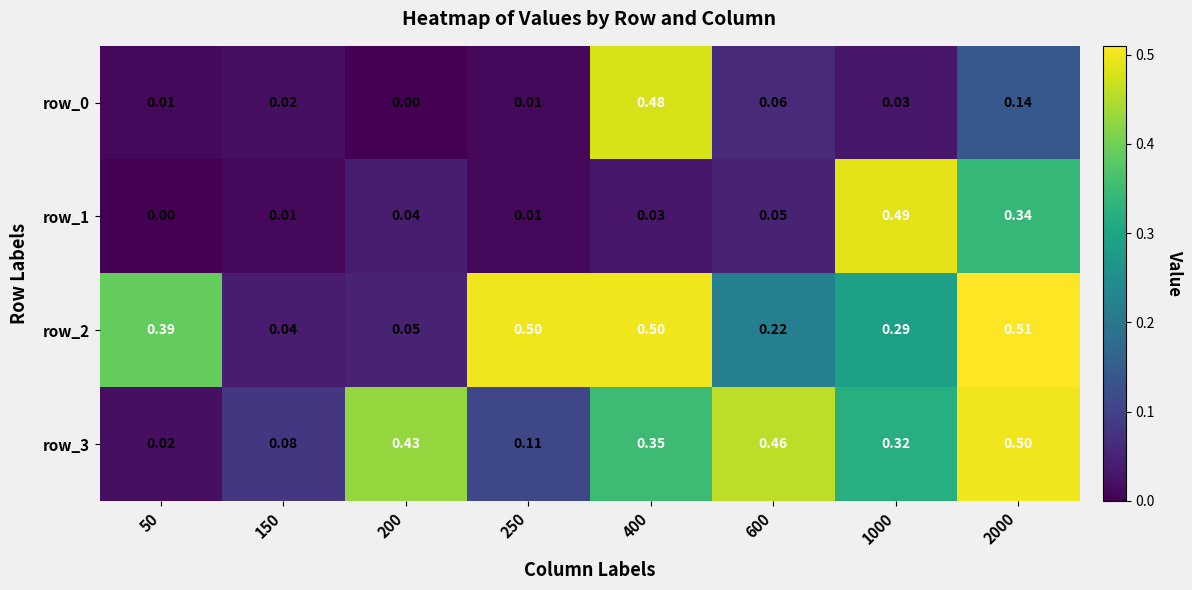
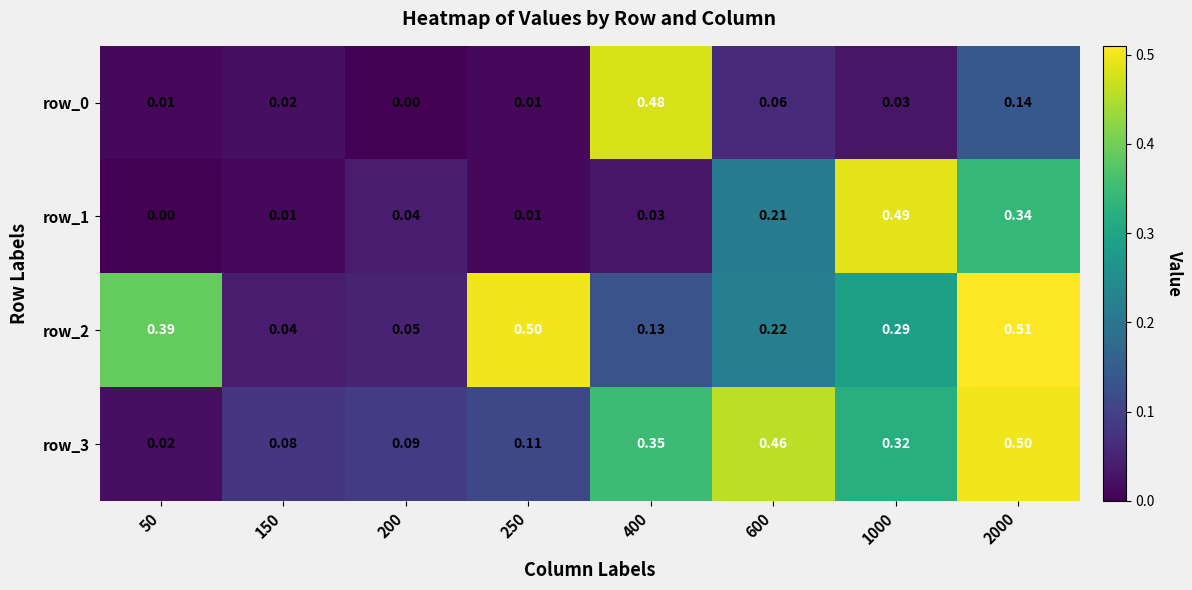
  {
    "row_0": {
      "50": 0.01,
      "150": 0.02,
      "200": 0.00,
      "250": 0.01,
      "400": 0.48,
      "600": 0.06,
      "1000": 0.03,
      "2000": 0.14
    },
    "row_1": {
      "50": 0.00,
      "150": 0.01,
      "200": 0.04,
      "250": 0.01,
      "400": 0.03,
-     "600": 0.05,
+     "600": 0.21,
      "1000": 0.49,
      "2000": 0.34
    },
    "row_2": {
      "50": 0.39,
      "150": 0.04,
      "200": 0.05,
      "250": 0.50,
-     "400": 0.50,
+     "400": 0.13,
      "600": 0.22,
      "1000": 0.29,
      "2000": 0.51
    },
    "row_3": {
      "50": 0.02,
      "150": 0.08,
-     "200": 0.43,
+     "200": 0.09,
      "250": 0.11,
      "400": 0.35,
      "600": 0.46,
      "1000": 0.32,
      "2000": 0.50
    }
  }
